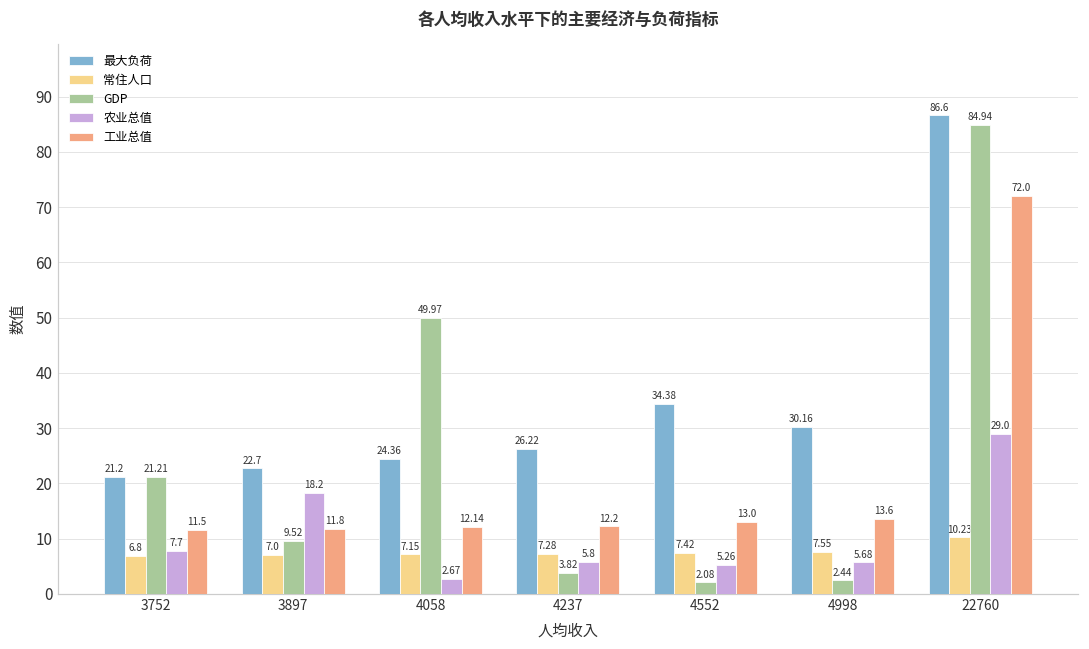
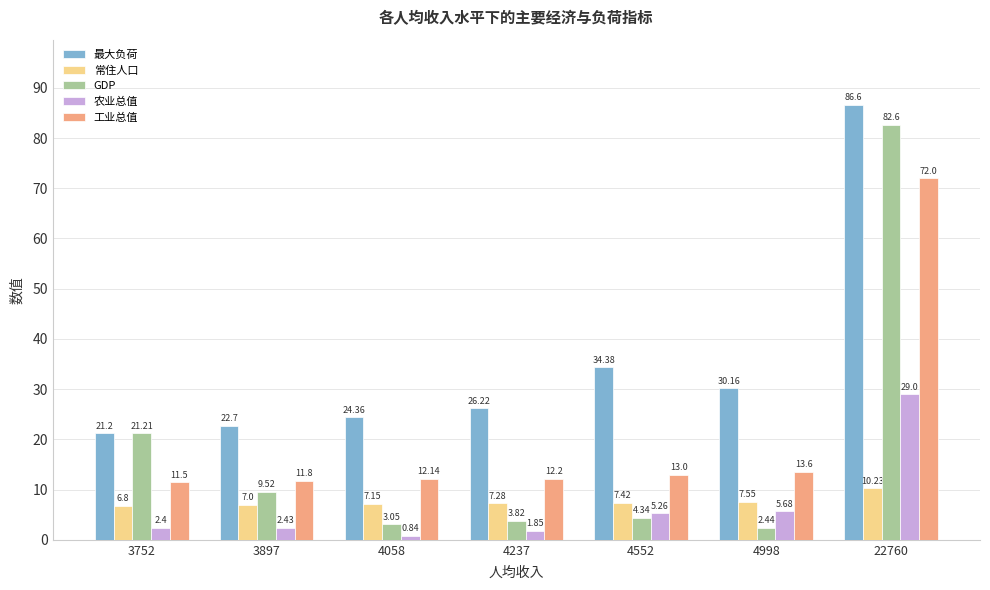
  {
    "最大负荷": {
      "3752": 21.2,
      "3897": 22.7,
      "4058": 24.36,
      "4237": 26.22,
      "4552": 34.38,
      "4998": 30.16,
      "22760": 86.6
    },
    "GDP": {
      "3752": 21.21,
      "3897": 9.52,
-     "4058": 49.97,
+     "4058": 3.05,
      "4237": 3.82,
-     "4552": 2.08,
+     "4552": 4.34,
      "4998": 2.44,
-     "22760": 84.94
+     "22760": 82.6
    },
    "农业总值": {
-     "3752": 7.7,
-     "3897": 18.2,
-     "4058": 2.67,
-     "4237": 5.8,
+     "3752": 2.4,
+     "3897": 2.43,
+     "4058": 0.84,
+     "4237": 1.85,
      "4552": 5.26,
      "4998": 5.68,
      "22760": 29.0
    }
  }
